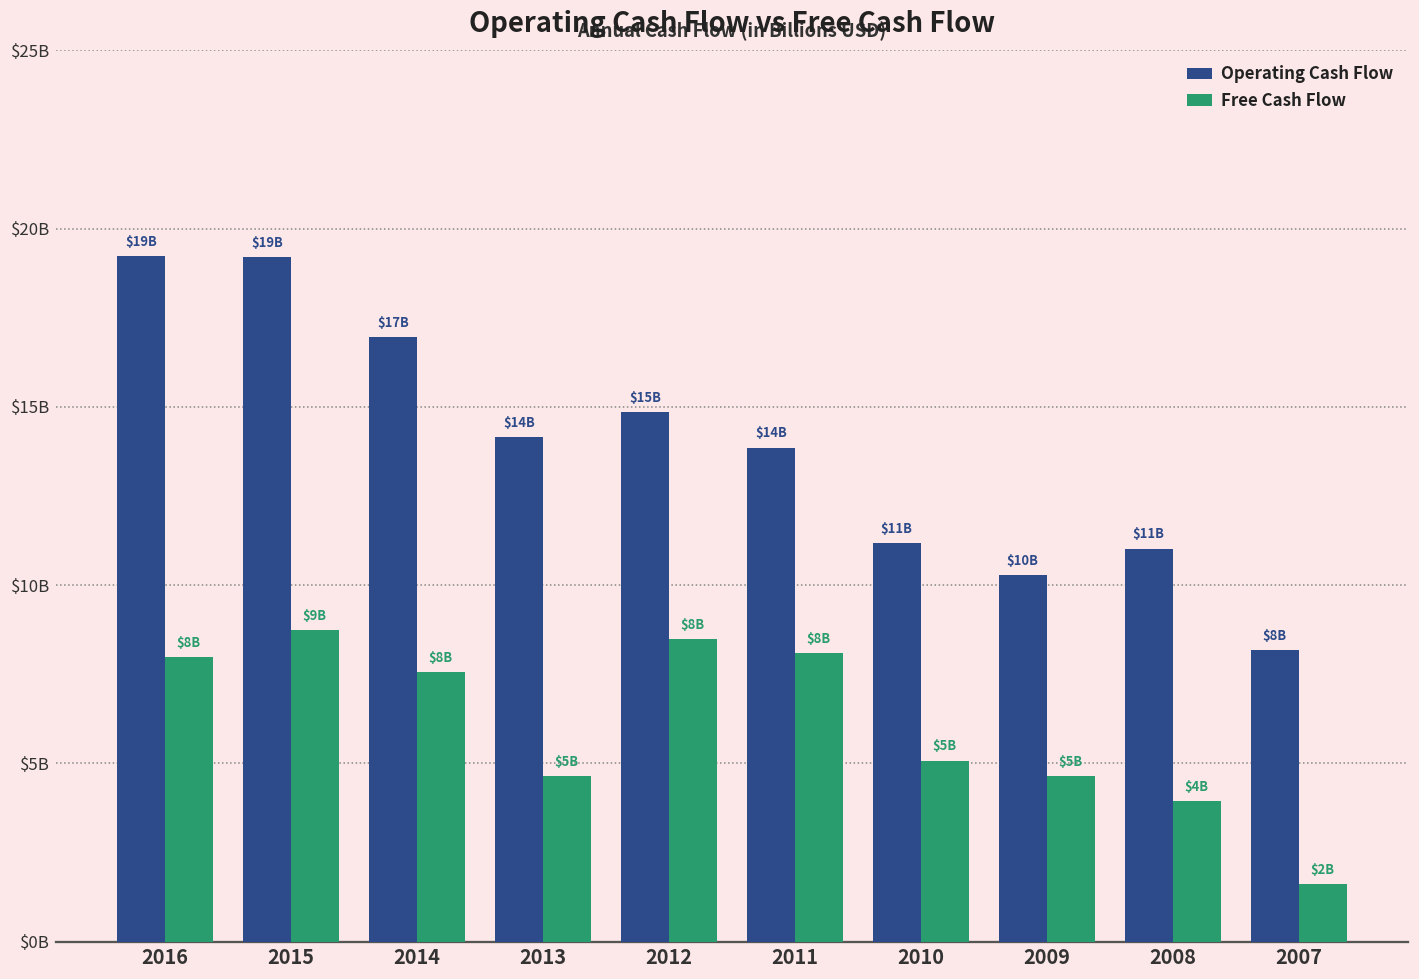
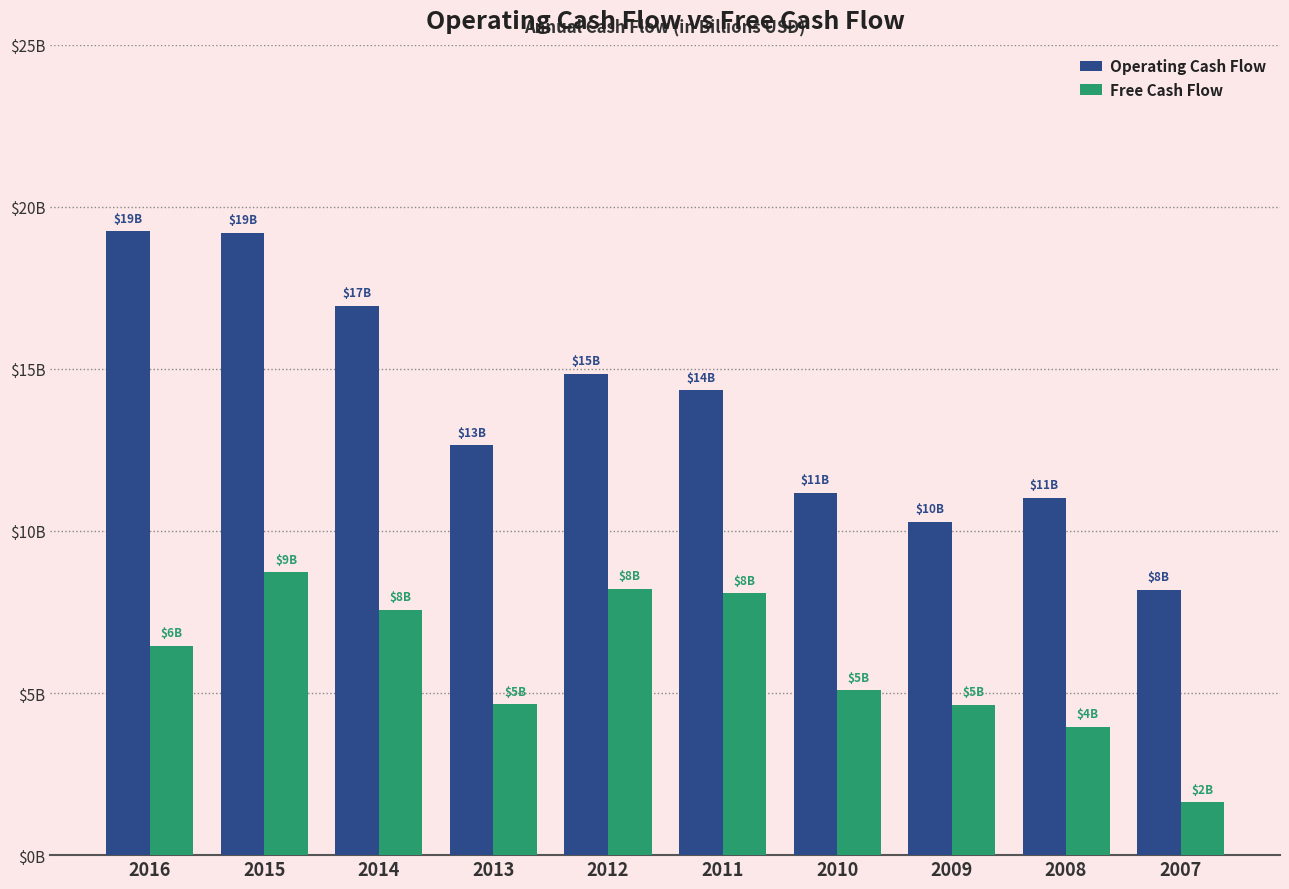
  {
    "Operating Cash Flow": {
      "2016": "$19B",
      "2015": "$19B",
      "2014": "$17B",
-     "2013": "$14B",
+     "2013": "$13B",
      "2012": "$15B",
-     "2011": "$13900000000",
+     "2011": "$14300000000",
      "2010": "$11B",
      "2009": "$10B",
      "2008": "$11B",
      "2007": "$8B"
    },
    "Free Cash Flow": {
-     "2016": "$8B",
+     "2016": "$6B",
      "2015": "$9B",
      "2014": "$8B",
      "2013": "$5B",
-     "2012": "$8500000000",
+     "2012": "$8200000000",
      "2011": "$8B",
      "2010": "$5B",
      "2009": "$5B",
      "2008": "$4B",
      "2007": "$2B"
    }
  }
